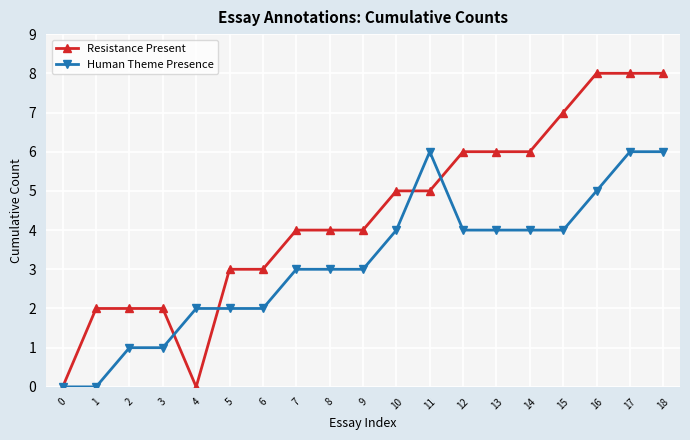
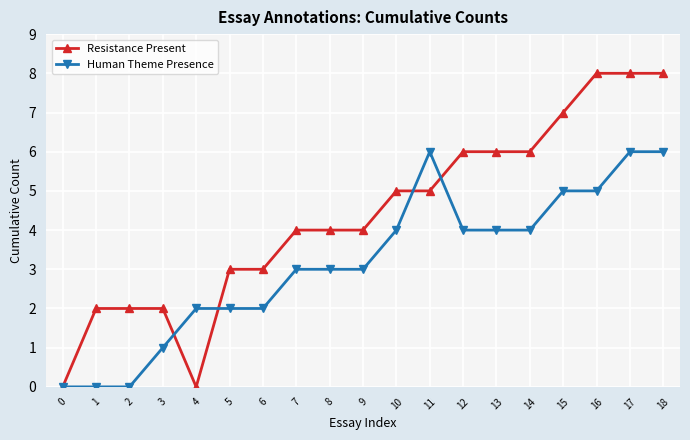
  {
    "Resistance Present": {
      "1": 2,
      "2": 2,
      "3": 2,
      "4": 0,
      "5": 3,
      "6": 3,
      "7": 4,
      "8": 4,
      "9": 4,
      "10": 5,
      "11": 5,
      "12": 6,
      "13": 6,
      "14": 6,
      "15": 7,
      "16": 8,
      "17": 8,
      "18": 8
    },
    "Human Theme Presence": {
      "1": 0,
-     "2": 1,
+     "2": 0,
      "3": 1,
      "4": 2,
      "5": 2,
      "6": 2,
      "7": 3,
      "8": 3,
      "9": 3,
      "10": 4,
      "11": 6,
      "12": 4,
      "13": 4,
      "14": 4,
-     "15": 4,
+     "15": 5,
      "16": 5,
      "17": 6,
      "18": 6
    }
  }
